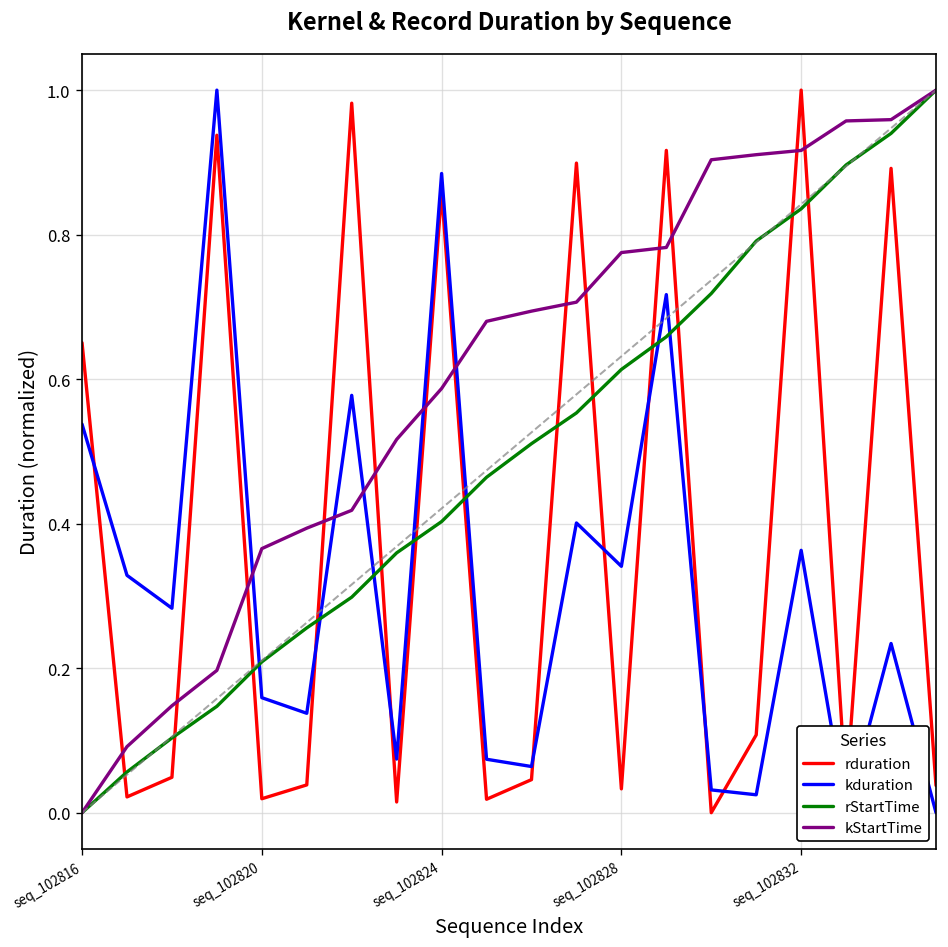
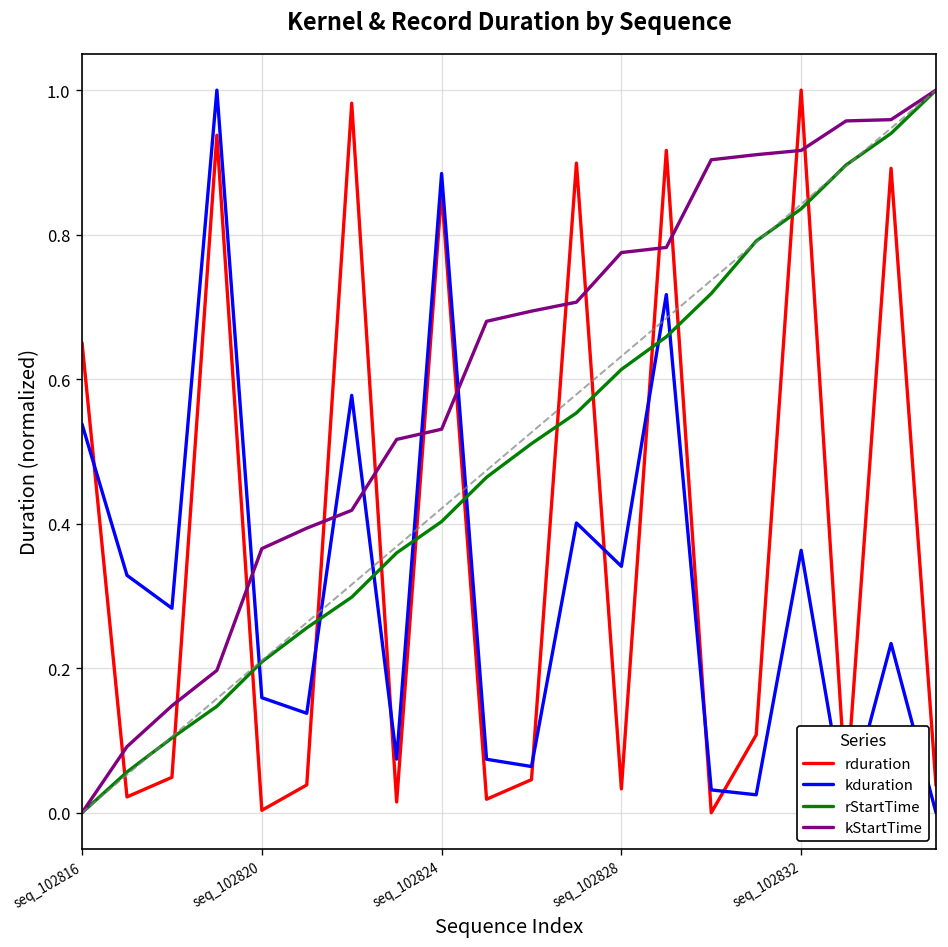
  {
    "rduration": {
      "seq_102816": 0.65,
-     "seq_102820": 0.02,
+     "seq_102820": 0.00,
      "seq_102824": 0.86,
      "seq_102828": 0.03,
      "seq_102832": 1.00
    },
    "kduration": {
      "seq_102816": 0.54,
      "seq_102820": 0.16,
      "seq_102824": 0.88,
      "seq_102828": 0.34,
      "seq_102832": 0.36
    },
    "rStartTime": {
      "seq_102820": 0.21,
      "seq_102824": 0.40,
      "seq_102828": 0.61,
      "seq_102832": 0.84
    },
    "kStartTime": {
      "seq_102820": 0.37,
-     "seq_102824": 0.59,
+     "seq_102824": 0.53,
      "seq_102828": 0.78,
      "seq_102832": 0.92
    }
  }
